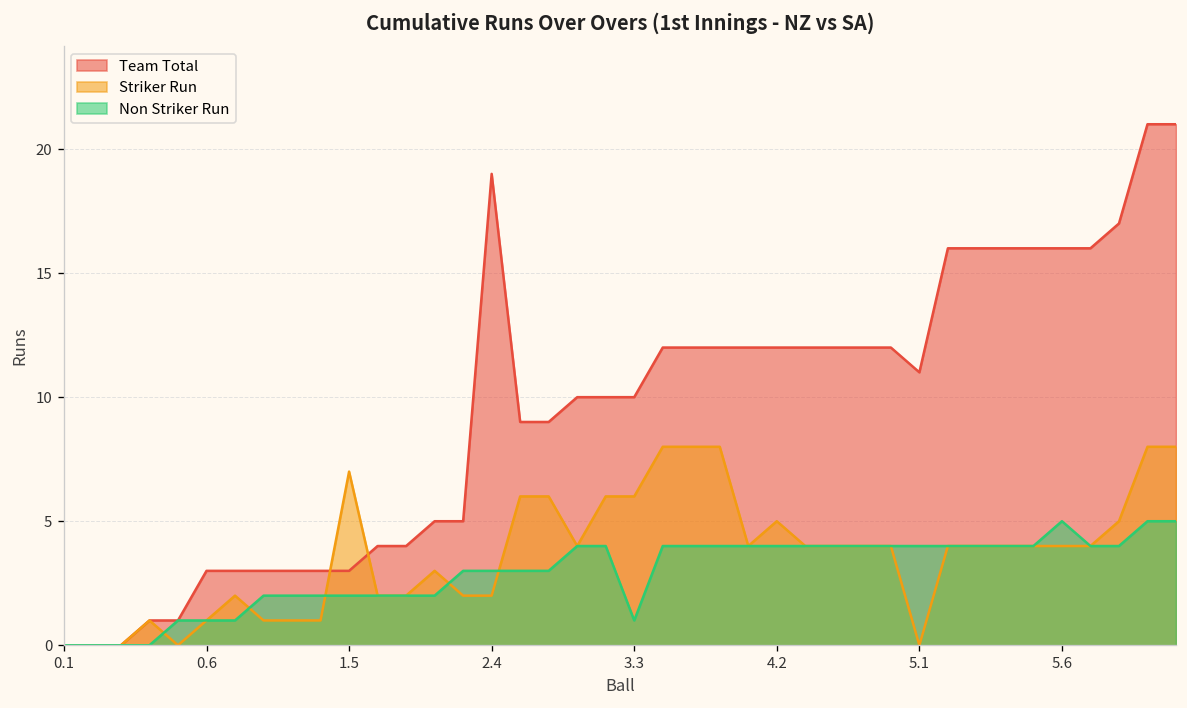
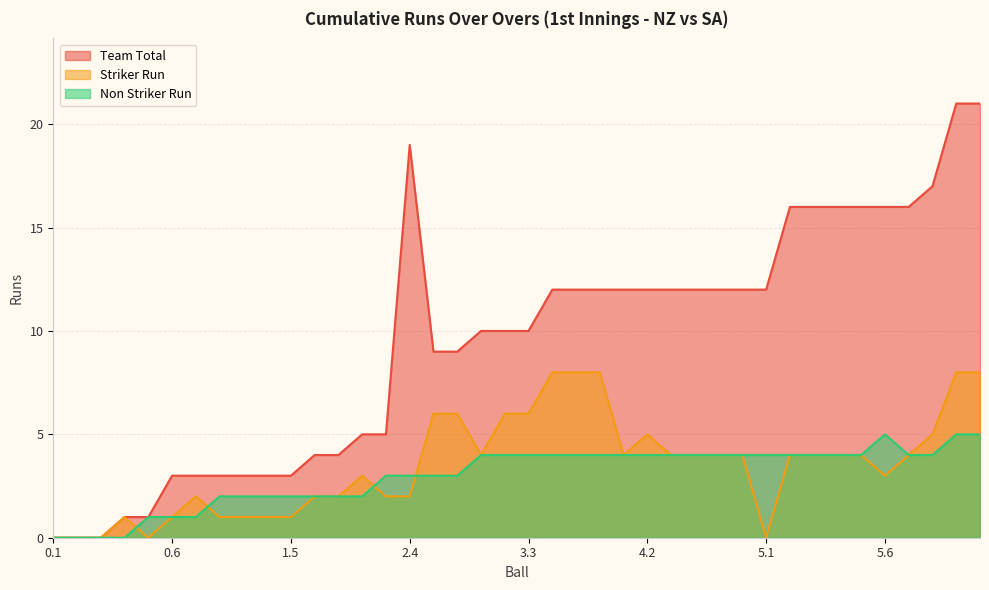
  {
    "Team Total": {
      "0.6": 3,
      "1.5": 3,
      "2.4": 19,
      "3.3": 10,
      "4.2": 12,
-     "5.1": 11,
+     "5.1": 12,
      "5.6": 16
    },
    "Striker Run": {
-     "1.5": 7,
+     "1.5": 1,
      "2.4": 2,
      "3.3": 6,
      "4.2": 5,
      "5.1": 0,
-     "5.6": 4
+     "5.6": 3
    },
    "Non Striker Run": {
      "1.5": 2,
      "2.4": 3,
-     "3.3": 1,
+     "3.3": 4,
      "4.2": 4,
      "5.1": 4,
      "5.6": 5
    }
  }
